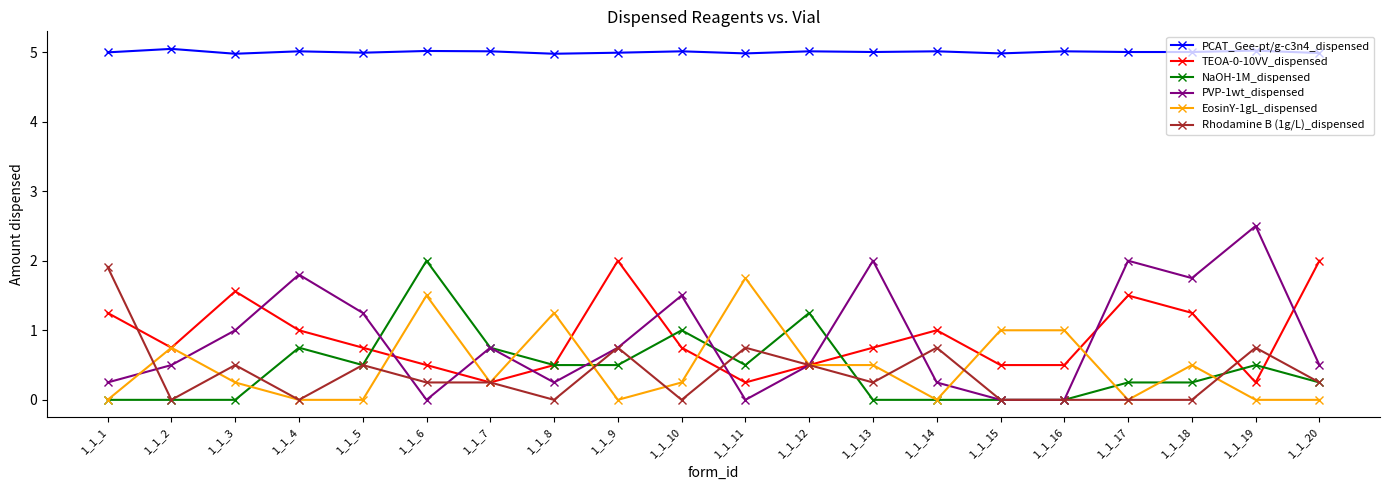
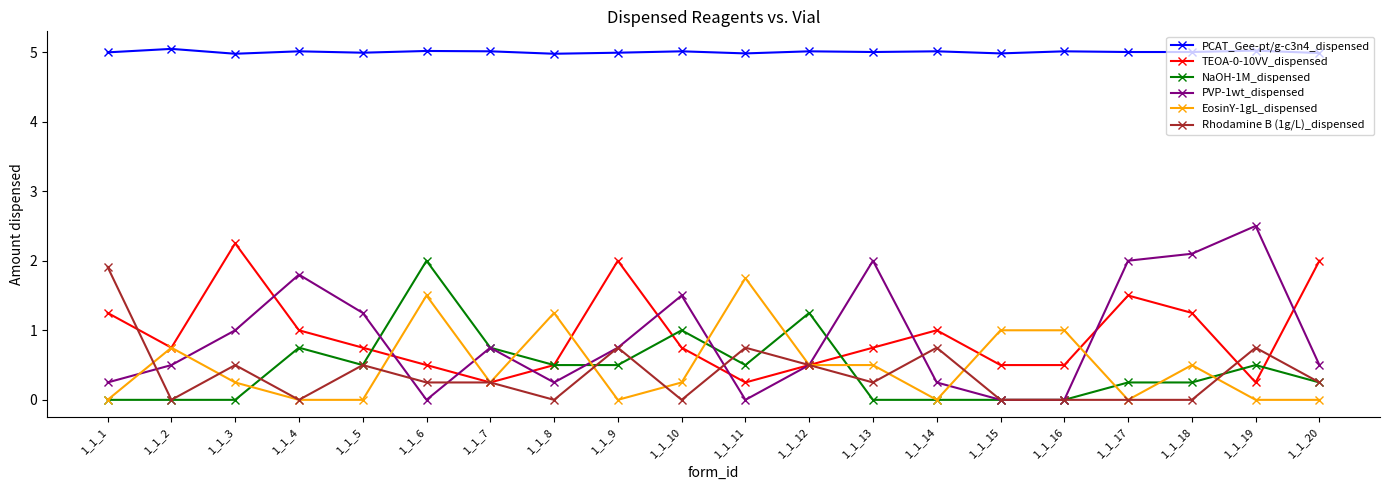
  {
    "PCAT_Gee-pt/g-c3n4_dispensed": {
      "1_1_1": 5.0,
      "1_1_2": 5.0,
      "1_1_3": 5.0,
      "1_1_4": 5.0,
      "1_1_5": 5.0,
      "1_1_6": 5.0,
      "1_1_7": 5.0,
      "1_1_8": 5.0,
      "1_1_9": 5.0,
      "1_1_10": 5.0,
      "1_1_11": 5.0,
      "1_1_12": 5.0,
      "1_1_13": 5.0,
      "1_1_14": 5.0,
      "1_1_15": 5.0,
      "1_1_16": 5.0,
      "1_1_17": 5.0
    },
    "TEOA-0-10VV_dispensed": {
      "1_1_1": 1.3,
-     "1_1_3": 1.6,
+     "1_1_3": 2.3,
      "1_1_4": 1.0,
      "1_1_5": 0.8,
      "1_1_6": 0.5,
      "1_1_9": 2.0,
      "1_1_10": 0.8,
      "1_1_11": 0.3,
      "1_1_13": 0.8,
      "1_1_14": 1.0,
      "1_1_15": 0.5,
      "1_1_16": 0.5,
      "1_1_17": 1.5,
      "1_1_18": 1.3,
      "1_1_19": 0.3,
      "1_1_20": 2.0
    },
    "NaOH-1M_dispensed": {
      "1_1_3": 0.0,
      "1_1_4": 0.8,
      "1_1_6": 2.0,
      "1_1_9": 0.5,
      "1_1_10": 1.0,
      "1_1_11": 0.5,
      "1_1_12": 1.3,
      "1_1_13": 0.0,
      "1_1_17": 0.3,
      "1_1_18": 0.3,
      "1_1_19": 0.5
    },
    "PVP-1wt_dispensed": {
      "1_1_1": 0.3,
      "1_1_2": 0.5,
      "1_1_3": 1.0,
      "1_1_4": 1.8,
      "1_1_5": 1.3,
      "1_1_6": 0.0,
      "1_1_8": 0.3,
      "1_1_10": 1.5,
      "1_1_11": 0.0,
      "1_1_13": 2.0,
      "1_1_14": 0.3,
      "1_1_17": 2.0,
-     "1_1_18": 1.8,
+     "1_1_18": 2.1,
      "1_1_19": 2.5,
      "1_1_20": 0.5
    },
    "EosinY-1gL_dispensed": {
      "1_1_3": 0.3,
      "1_1_5": 0.0,
      "1_1_6": 1.5,
      "1_1_8": 1.3,
      "1_1_9": 0.0,
      "1_1_10": 0.3,
      "1_1_11": 1.8,
      "1_1_13": 0.5,
      "1_1_15": 1.0,
      "1_1_16": 1.0,
      "1_1_18": 0.5,
      "1_1_19": 0.0,
      "1_1_20": 0.0
    },
    "Rhodamine B (1g/L)_dispensed": {
      "1_1_1": 1.9,
      "1_1_3": 0.5,
      "1_1_6": 0.3,
      "1_1_8": 0.0,
      "1_1_10": 0.0,
      "1_1_11": 0.8,
      "1_1_13": 0.3,
      "1_1_14": 0.8,
      "1_1_18": 0.0,
      "1_1_19": 0.8
    }
  }
